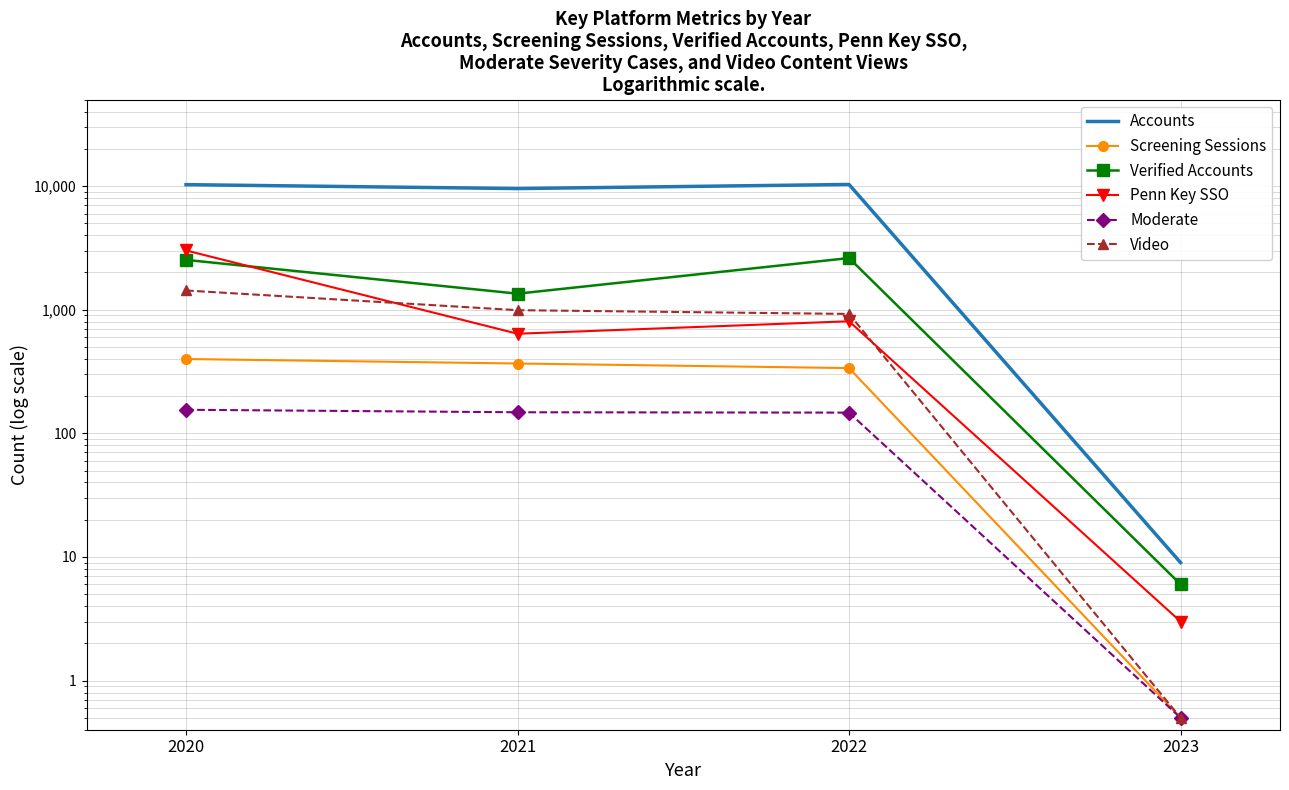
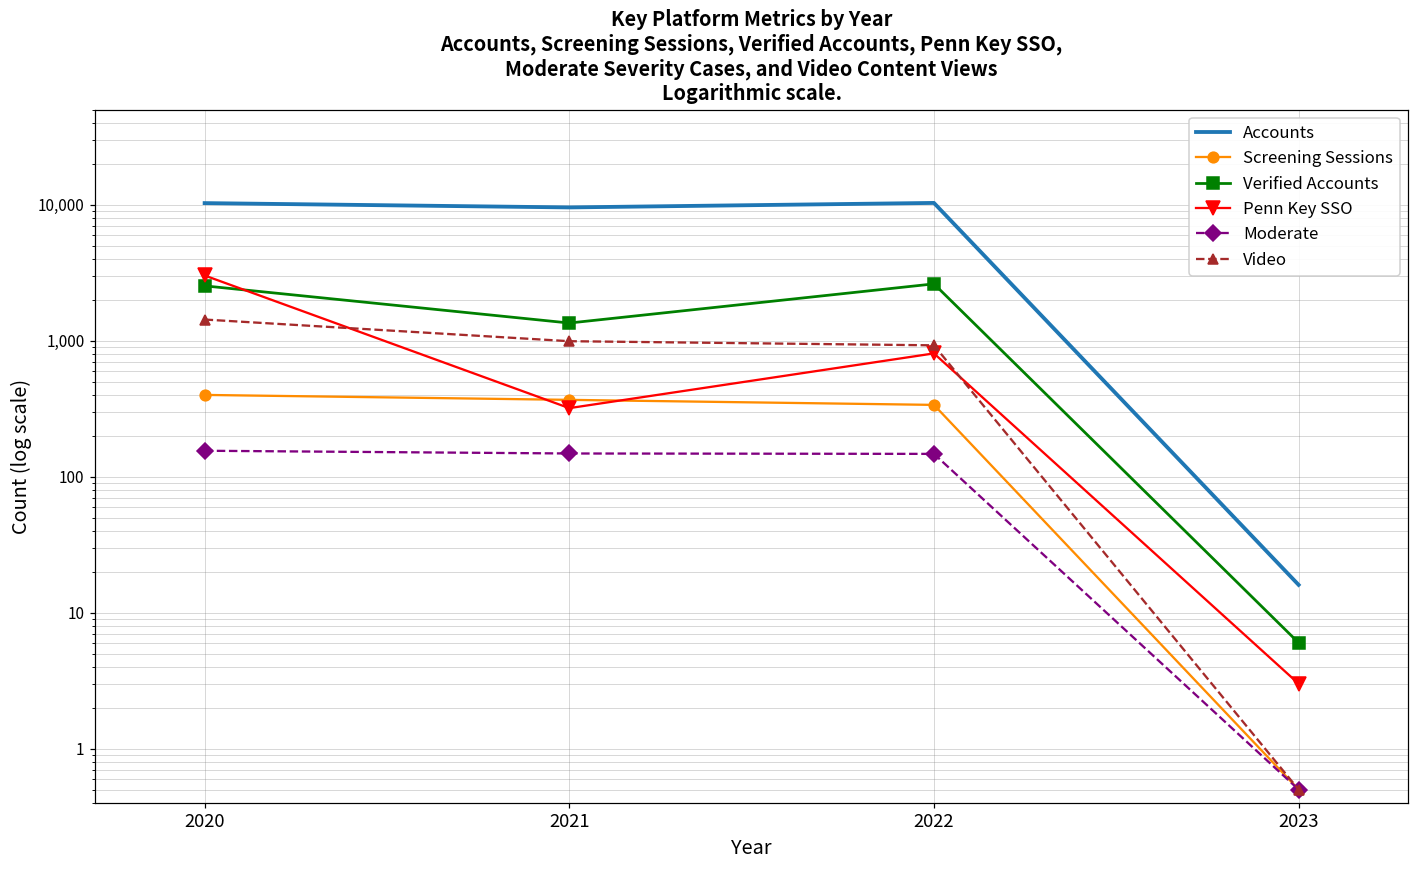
  {
    "Accounts": {
      "2020": "10,000",
      "2021": "10,000",
      "2022": "10,000",
-     "2023": "9"
+     "2023": "16"
    },
    "Screening Sessions": {
      "2020": "400",
      "2021": "370",
      "2022": "340"
    },
    "Verified Accounts": {
      "2020": "2,500",
      "2021": "1,300",
      "2022": "2,600",
      "2023": "6"
    },
    "Penn Key SSO": {
      "2020": "3,000",
-     "2021": "600",
+     "2021": "320",
      "2022": "800",
      "2023": "3"
    },
    "Moderate": {
      "2020": "160",
      "2021": "150",
      "2022": "150"
    },
    "Video": {
      "2020": "1,400",
      "2021": "1,000",
      "2022": "900"
    }
  }
